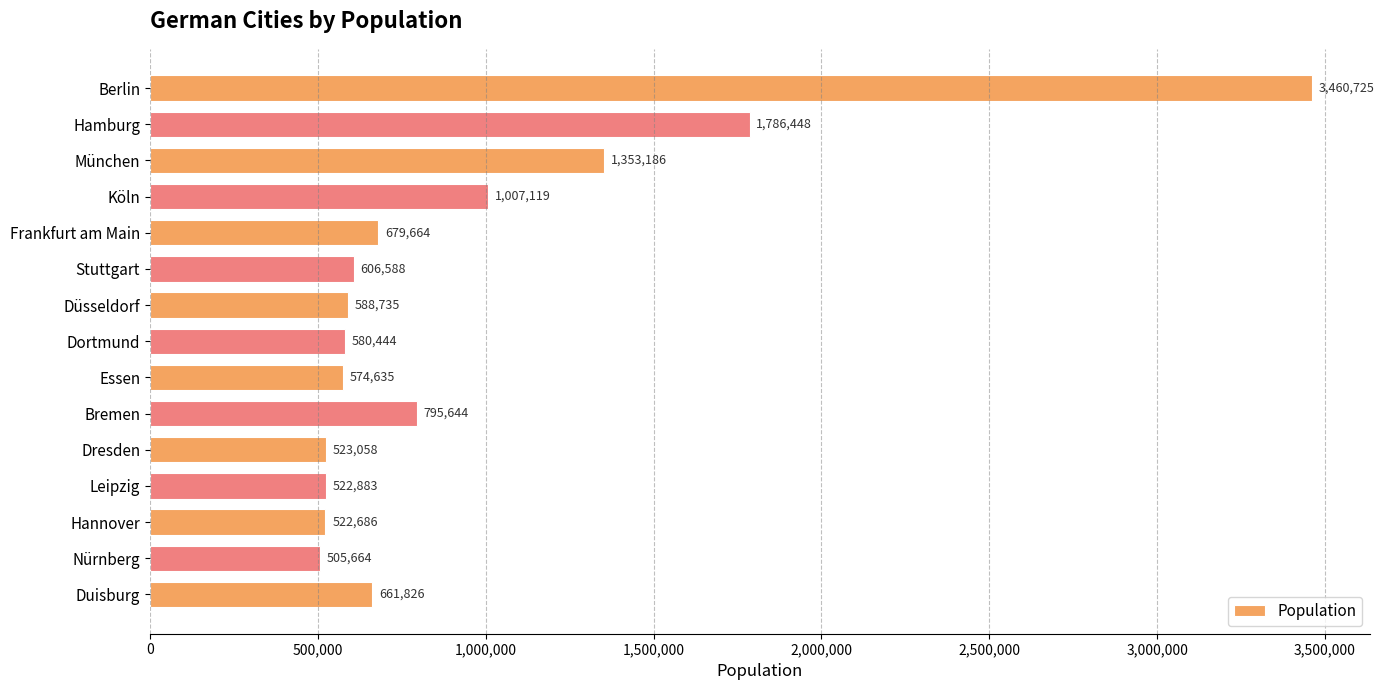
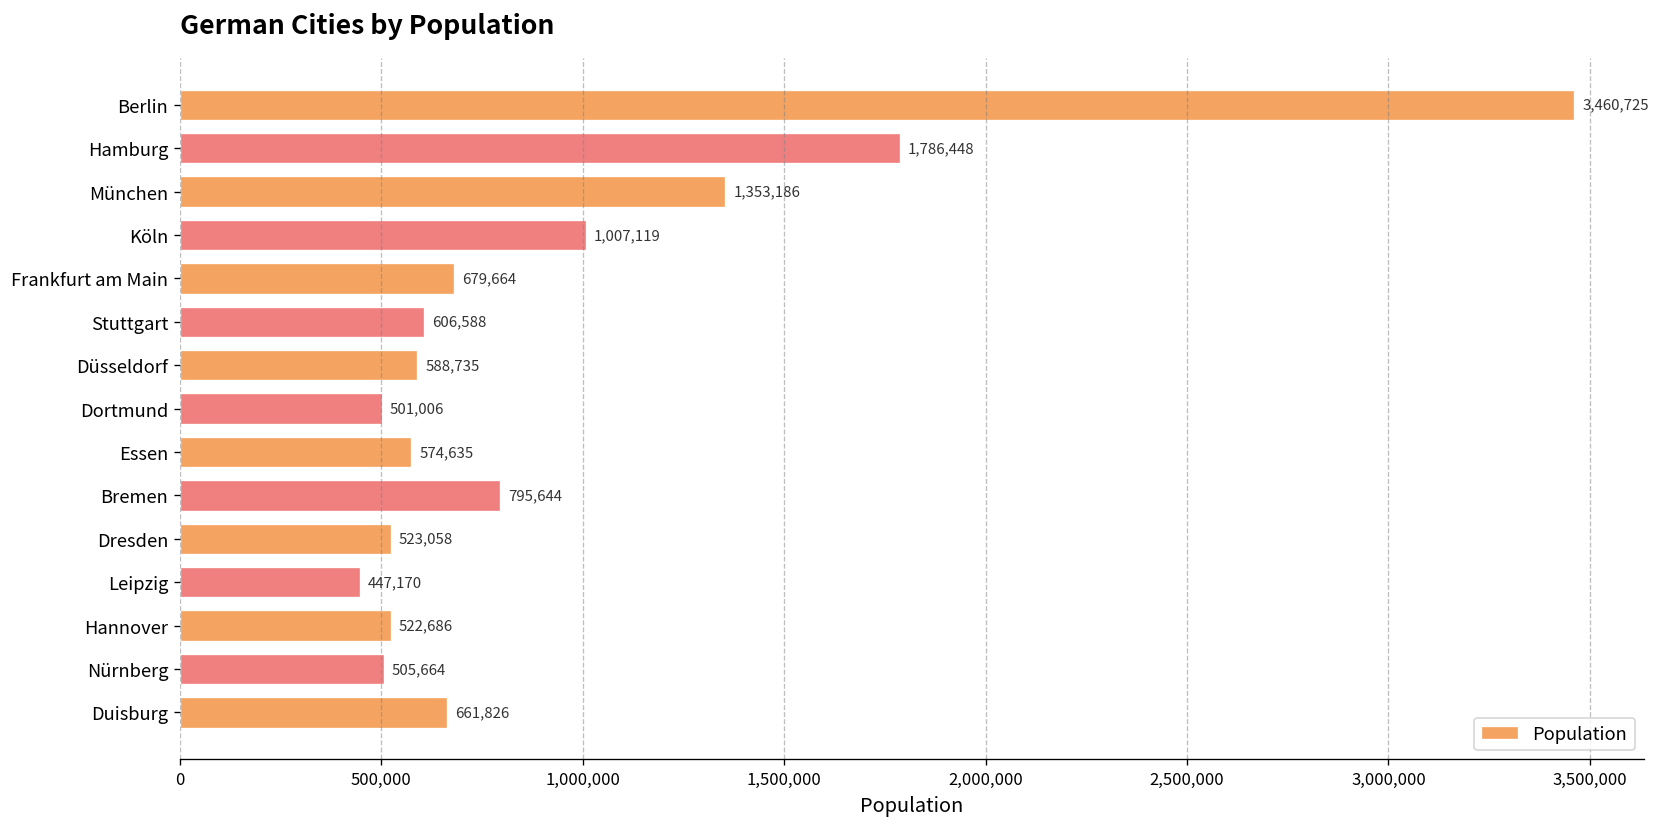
  {
    "Berlin": "3,460,725",
    "Hamburg": "1,786,448",
    "München": "1,353,186",
    "Köln": "1,007,119",
    "Frankfurt am Main": "679,664",
    "Stuttgart": "606,588",
    "Düsseldorf": "588,735",
-   "Dortmund": "580,444",
+   "Dortmund": "501,006",
    "Essen": "574,635",
    "Bremen": "795,644",
    "Dresden": "523,058",
-   "Leipzig": "522,883",
+   "Leipzig": "447,170",
    "Hannover": "522,686",
    "Nürnberg": "505,664",
    "Duisburg": "661,826"
  }
